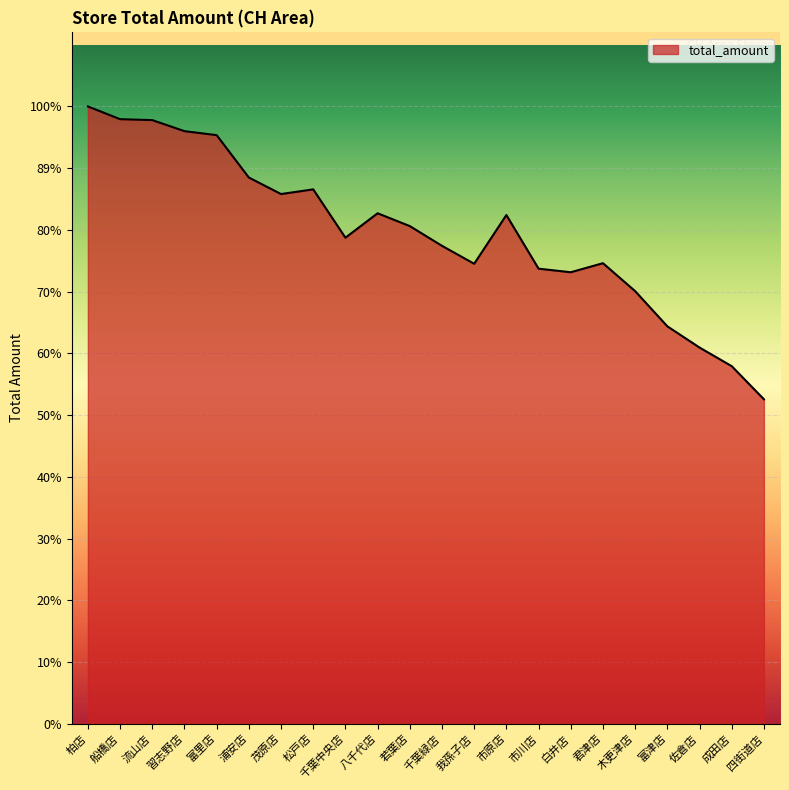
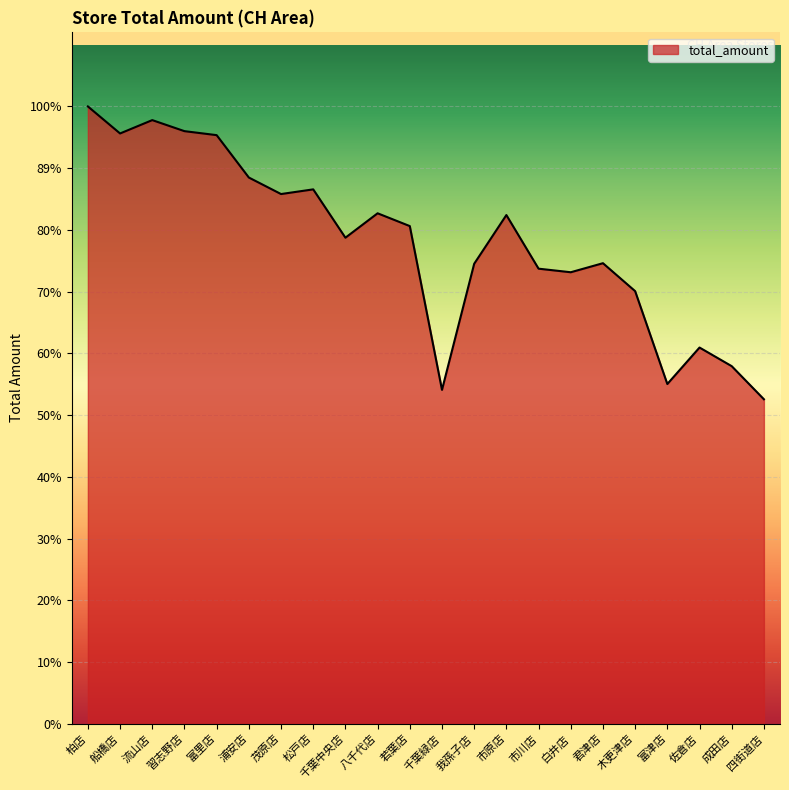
  {
    "柏店": "100%",
-   "船橋店": "98%",
+   "船橋店": "96%",
    "流山店": "98%",
    "習志野店": "96%",
    "富里店": "95%",
    "浦安店": "88%",
    "茂原店": "86%",
    "松戸店": "87%",
    "千葉中央店": "79%",
    "八千代店": "83%",
    "若葉店": "81%",
-   "千葉緑店": "77%",
+   "千葉緑店": "54%",
    "我孫子店": "75%",
    "市原店": "82%",
    "市川店": "74%",
    "白井店": "73%",
    "君津店": "75%",
    "木更津店": "70%",
-   "富津店": "64%",
+   "富津店": "55%",
    "佐倉店": "61%",
    "成田店": "58%",
    "四街道店": "53%"
  }
